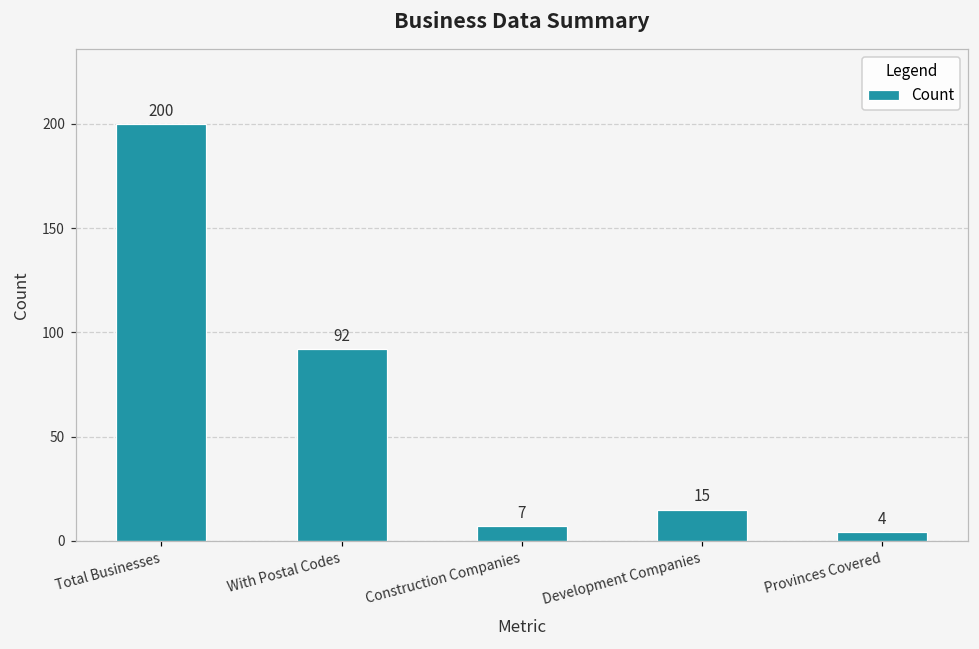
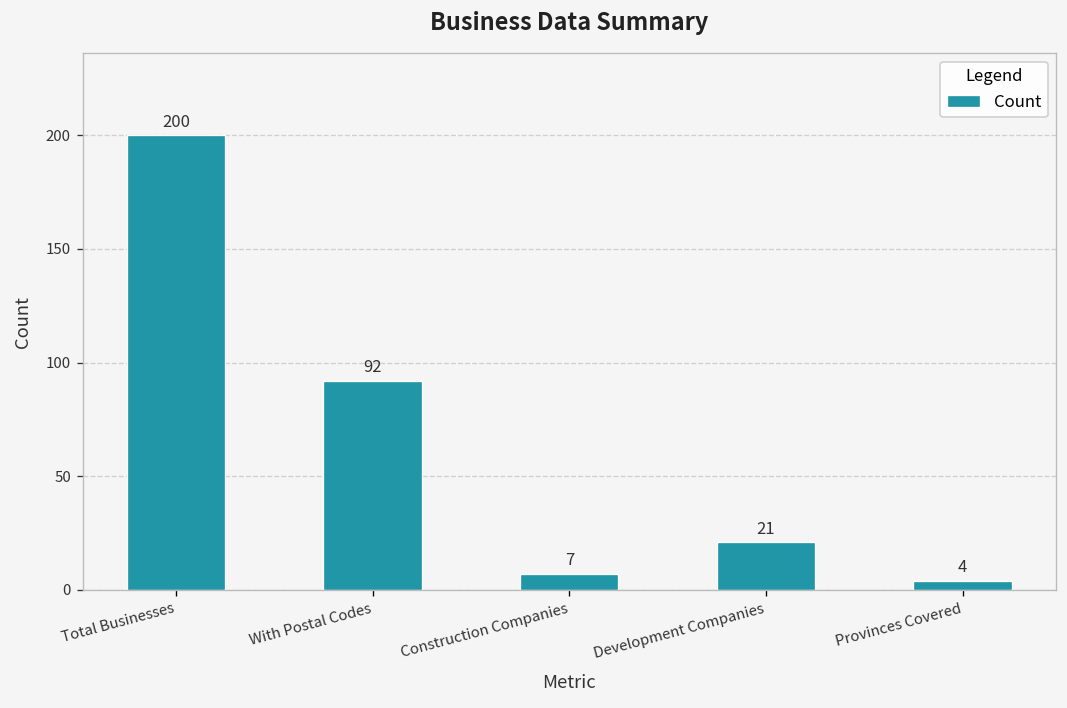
  {
    "Total Businesses": 200,
    "With Postal Codes": 92,
    "Construction Companies": 7,
-   "Development Companies": 15,
+   "Development Companies": 21,
    "Provinces Covered": 4
  }
